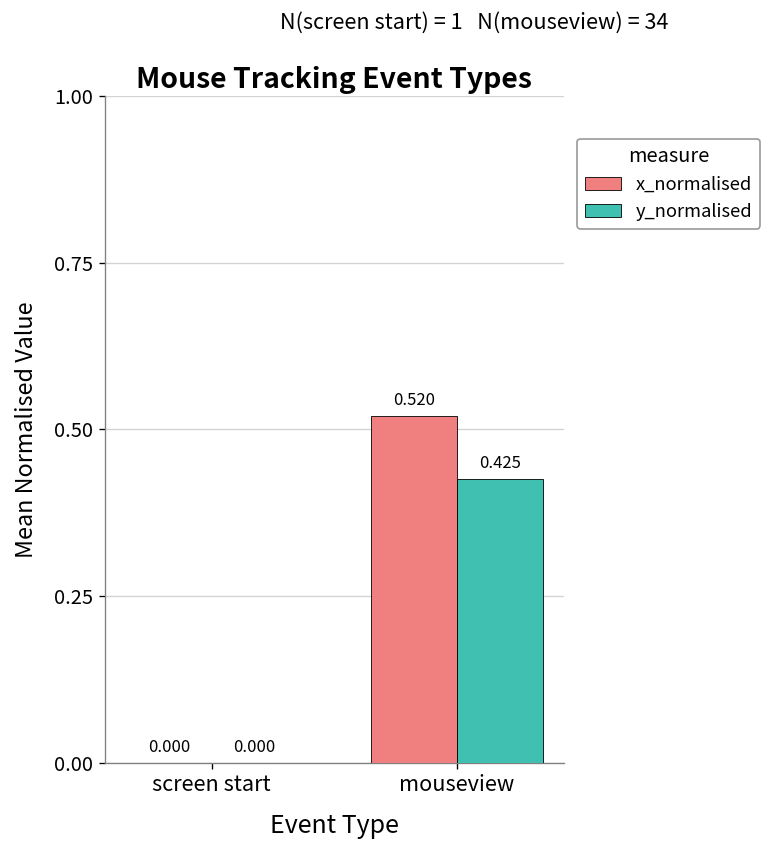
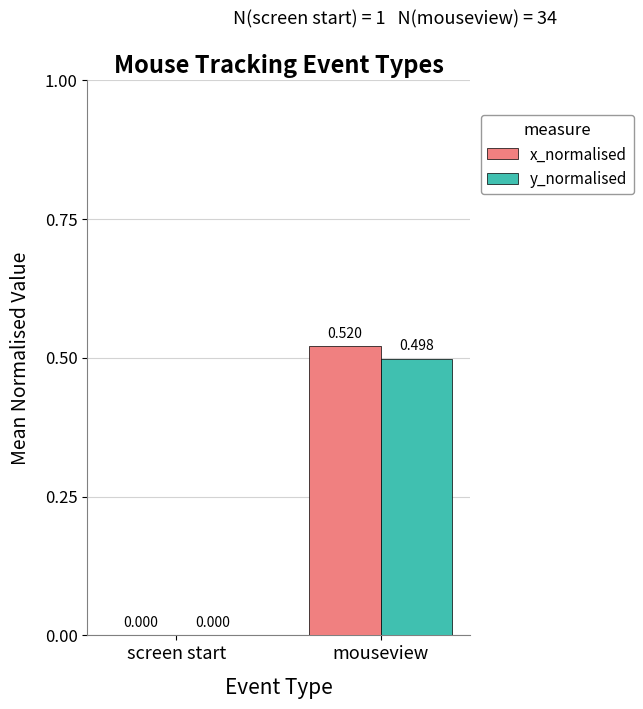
  {
    "x_normalised": {
      "screen start": 0.000,
      "mouseview": 0.520
    },
    "y_normalised": {
      "screen start": 0.000,
-     "mouseview": 0.425
+     "mouseview": 0.498
    }
  }
